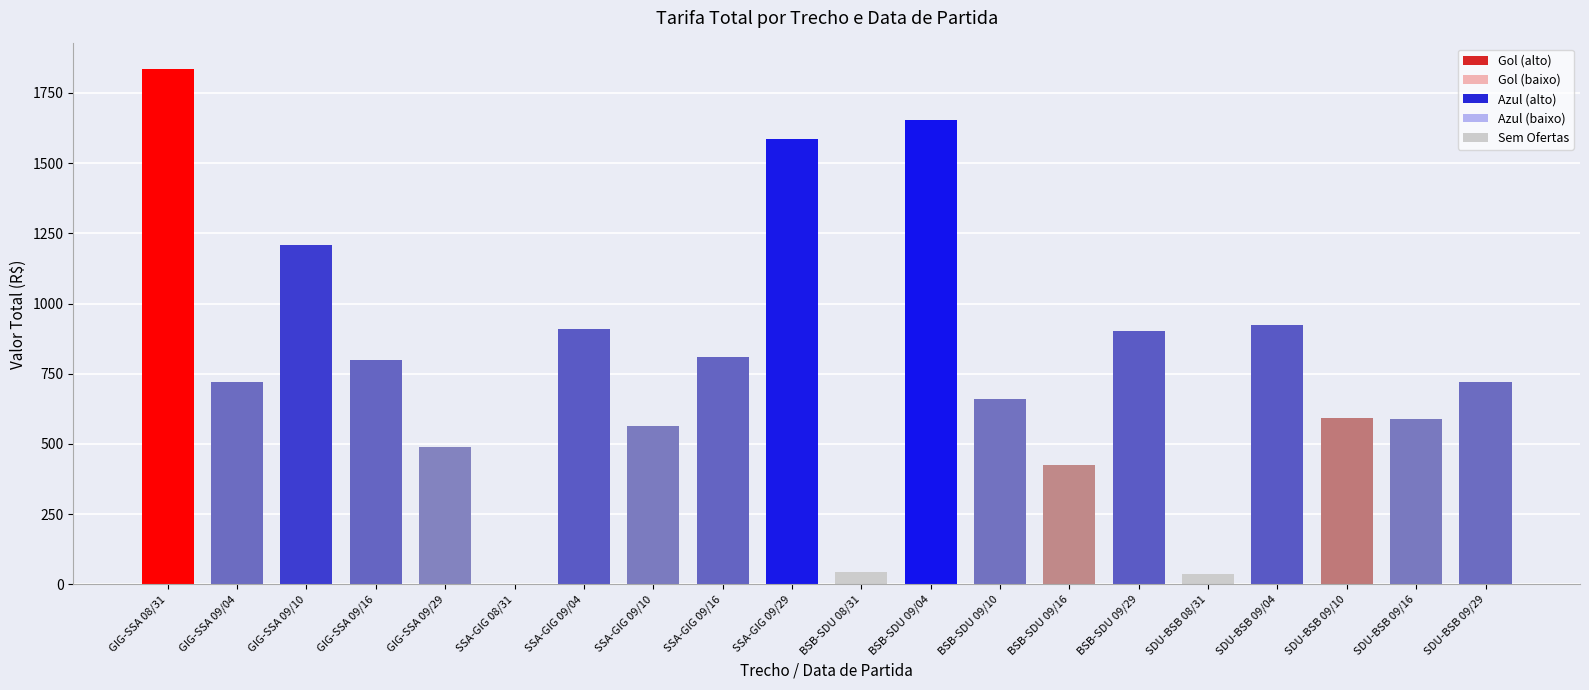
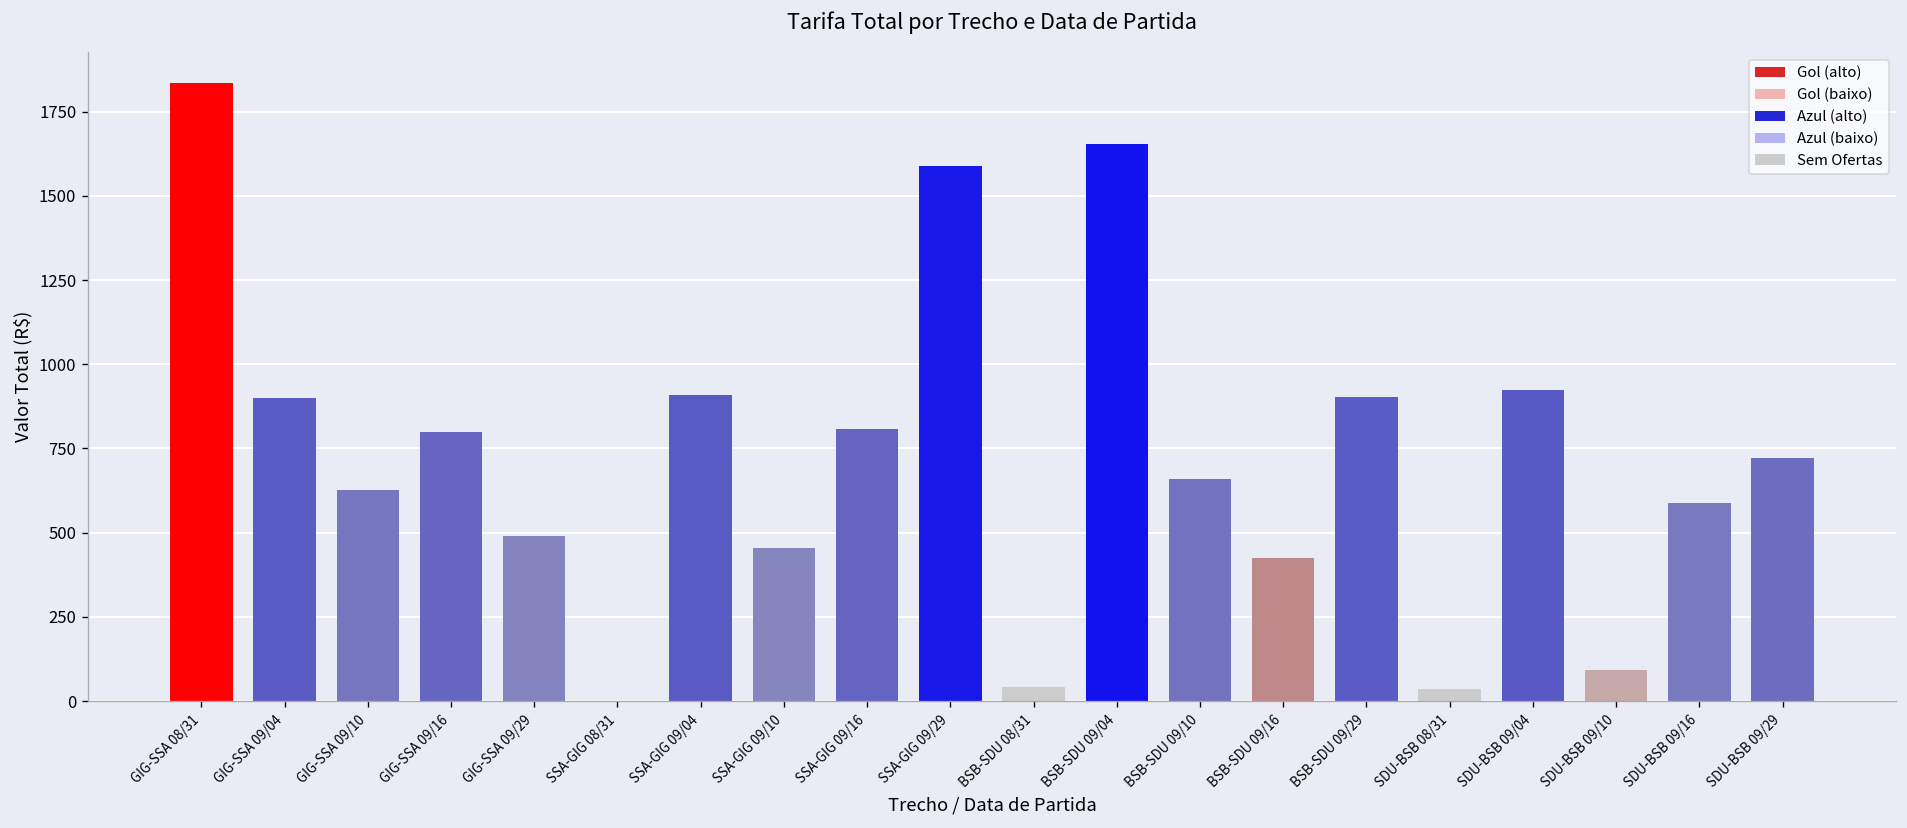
  {
    "GIG-SSA 08/31": 1830,
-   "GIG-SSA 09/04": 720,
-   "GIG-SSA 09/10": 1210,
+   "GIG-SSA 09/04": 900,
+   "GIG-SSA 09/10": 630,
    "GIG-SSA 09/16": 800,
    "GIG-SSA 09/29": 490,
    "SSA-GIG 08/31": 0,
    "SSA-GIG 09/04": 910,
-   "SSA-GIG 09/10": 570,
+   "SSA-GIG 09/10": 450,
    "SSA-GIG 09/16": 810,
    "SSA-GIG 09/29": 1590,
    "BSB-SDU 08/31": 40,
    "BSB-SDU 09/04": 1650,
    "BSB-SDU 09/10": 660,
    "BSB-SDU 09/16": 430,
    "BSB-SDU 09/29": 900,
    "SDU-BSB 08/31": 40,
    "SDU-BSB 09/04": 920,
-   "SDU-BSB 09/10": 590,
+   "SDU-BSB 09/10": 90,
    "SDU-BSB 09/16": 590,
    "SDU-BSB 09/29": 720
  }
